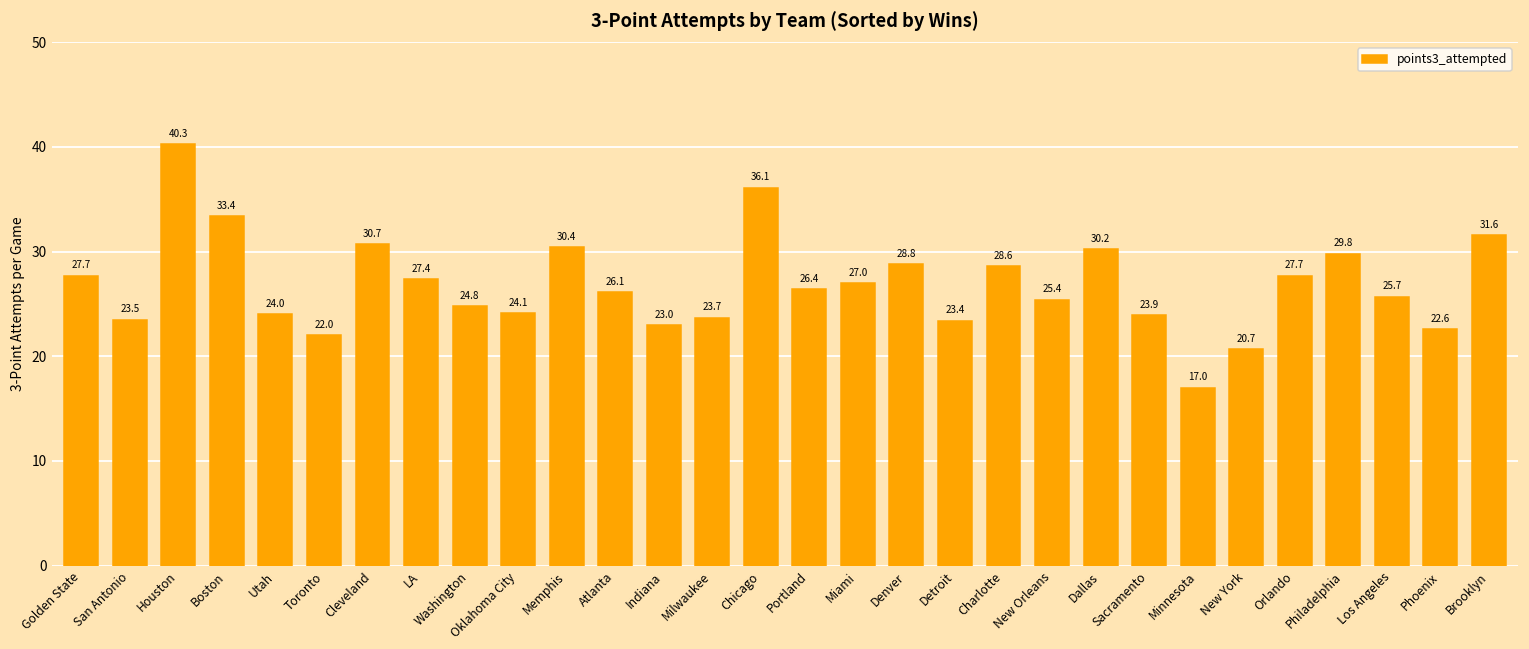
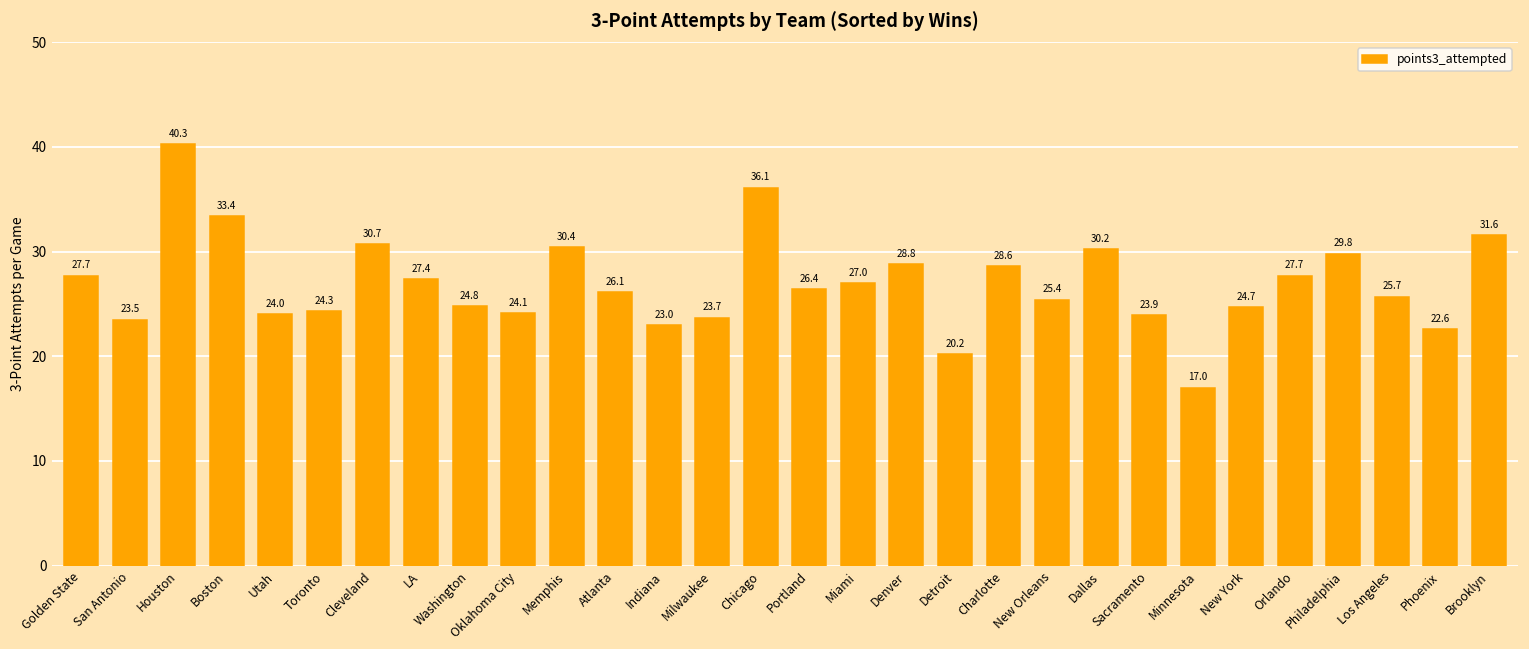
  {
    "Golden State": 27.7,
    "San Antonio": 23.5,
    "Houston": 40.3,
    "Boston": 33.4,
    "Utah": 24.0,
-   "Toronto": 22.0,
+   "Toronto": 24.3,
    "Cleveland": 30.7,
    "LA": 27.4,
    "Washington": 24.8,
    "Oklahoma City": 24.1,
    "Memphis": 30.4,
    "Atlanta": 26.1,
    "Indiana": 23.0,
    "Milwaukee": 23.7,
    "Chicago": 36.1,
    "Portland": 26.4,
    "Miami": 27.0,
    "Denver": 28.8,
-   "Detroit": 23.4,
+   "Detroit": 20.2,
    "Charlotte": 28.6,
    "New Orleans": 25.4,
    "Dallas": 30.2,
    "Sacramento": 23.9,
    "Minnesota": 17.0,
-   "New York": 20.7,
+   "New York": 24.7,
    "Orlando": 27.7,
    "Philadelphia": 29.8,
    "Los Angeles": 25.7,
    "Phoenix": 22.6,
    "Brooklyn": 31.6
  }
